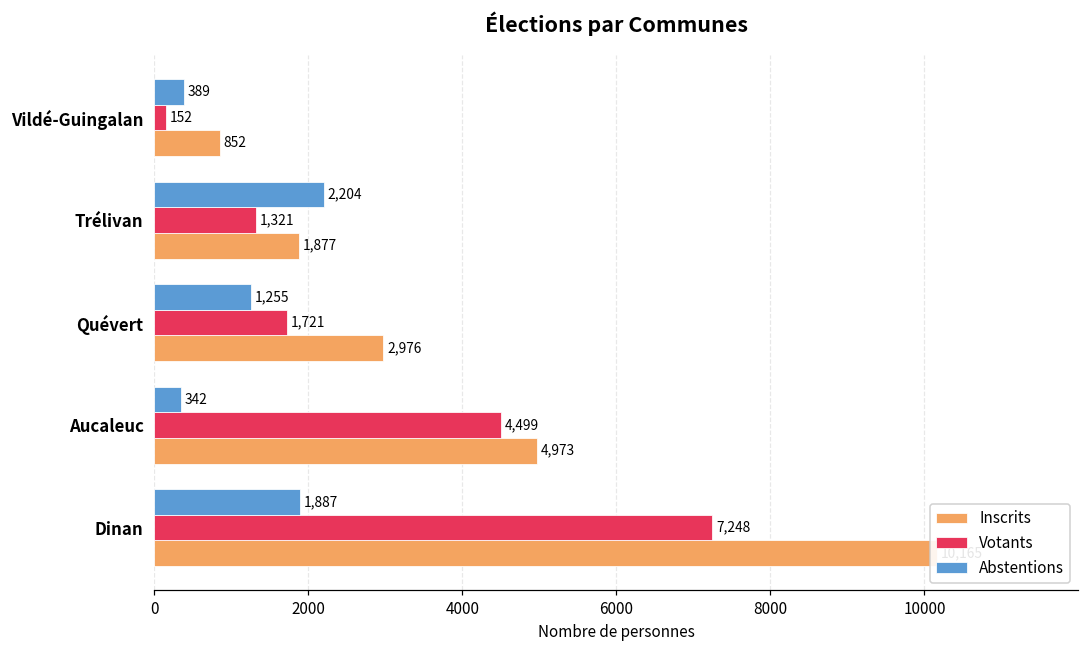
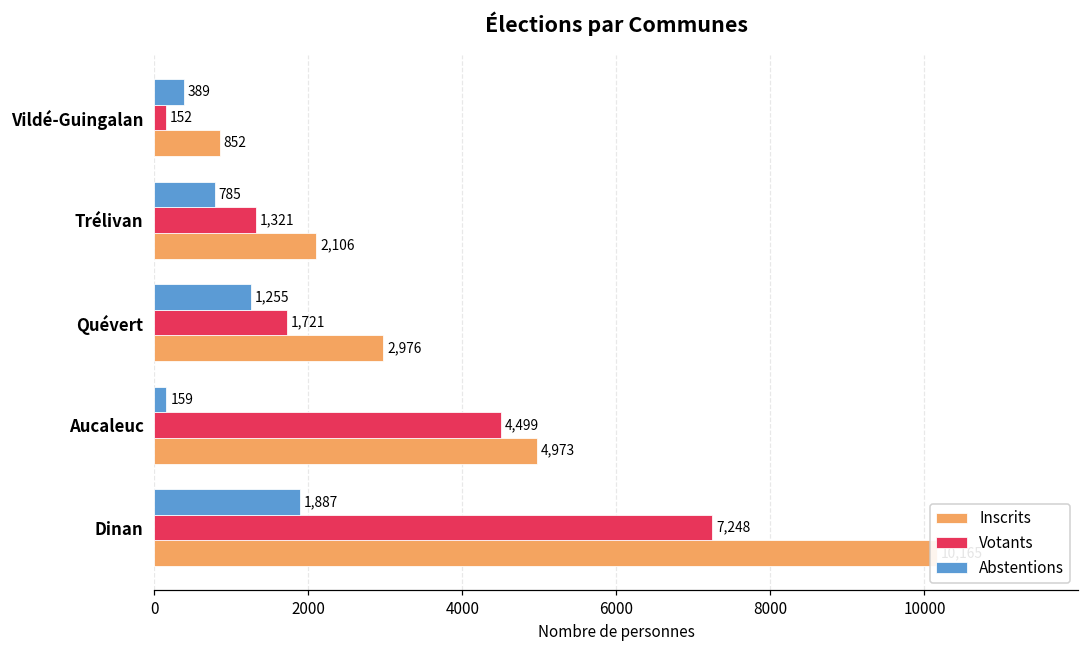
  {
    "Inscrits": {
      "Vildé-Guingalan": "852",
-     "Trélivan": "1,877",
+     "Trélivan": "2,106",
      "Quévert": "2,976",
      "Aucaleuc": "4,973"
    },
    "Votants": {
      "Vildé-Guingalan": "152",
      "Trélivan": "1,321",
      "Quévert": "1,721",
      "Aucaleuc": "4,499",
      "Dinan": "7,248"
    },
    "Abstentions": {
      "Vildé-Guingalan": "389",
-     "Trélivan": "2,204",
+     "Trélivan": "785",
      "Quévert": "1,255",
-     "Aucaleuc": "342",
+     "Aucaleuc": "159",
      "Dinan": "1,887"
    }
  }
